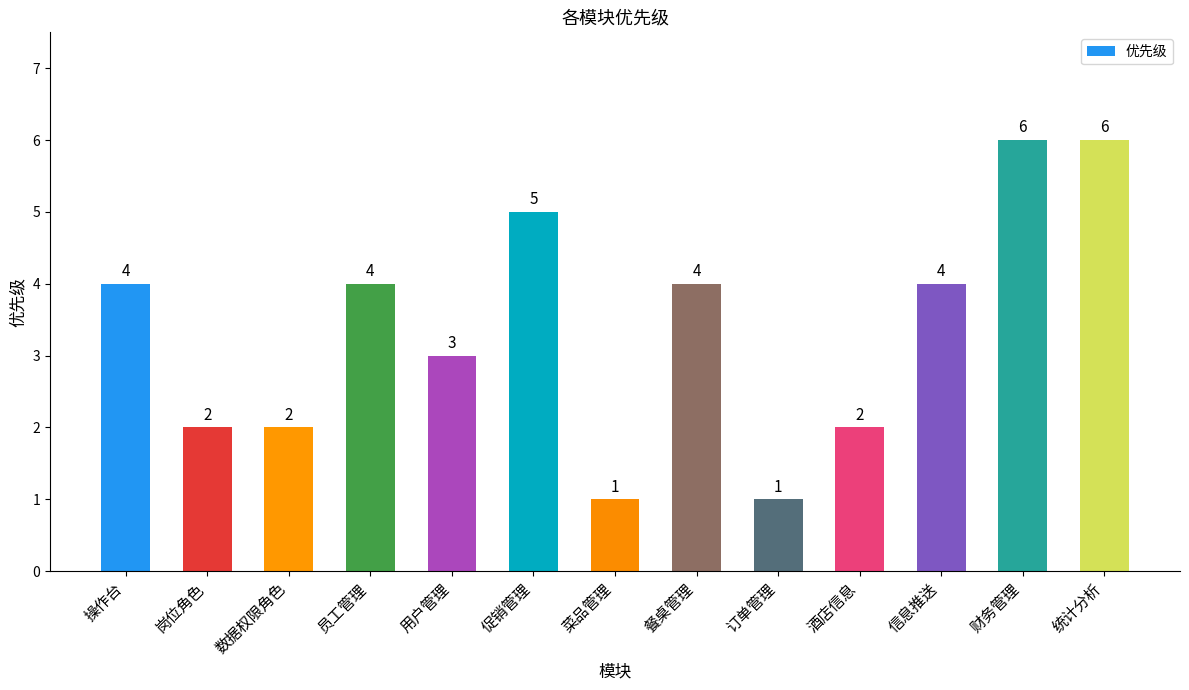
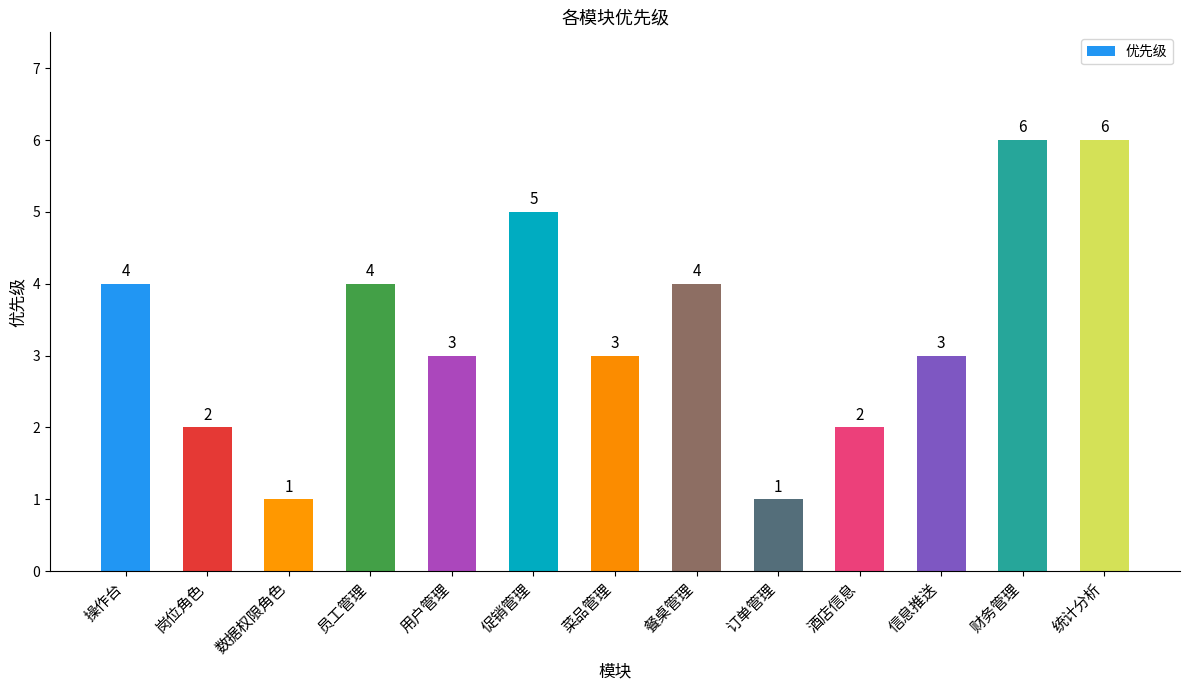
  {
    "操作台": 4,
    "岗位角色": 2,
-   "数据权限角色": 2,
+   "数据权限角色": 1,
    "员工管理": 4,
    "用户管理": 3,
    "促销管理": 5,
-   "菜品管理": 1,
+   "菜品管理": 3,
    "餐桌管理": 4,
    "订单管理": 1,
    "酒店信息": 2,
-   "信息推送": 4,
+   "信息推送": 3,
    "财务管理": 6,
    "统计分析": 6
  }
